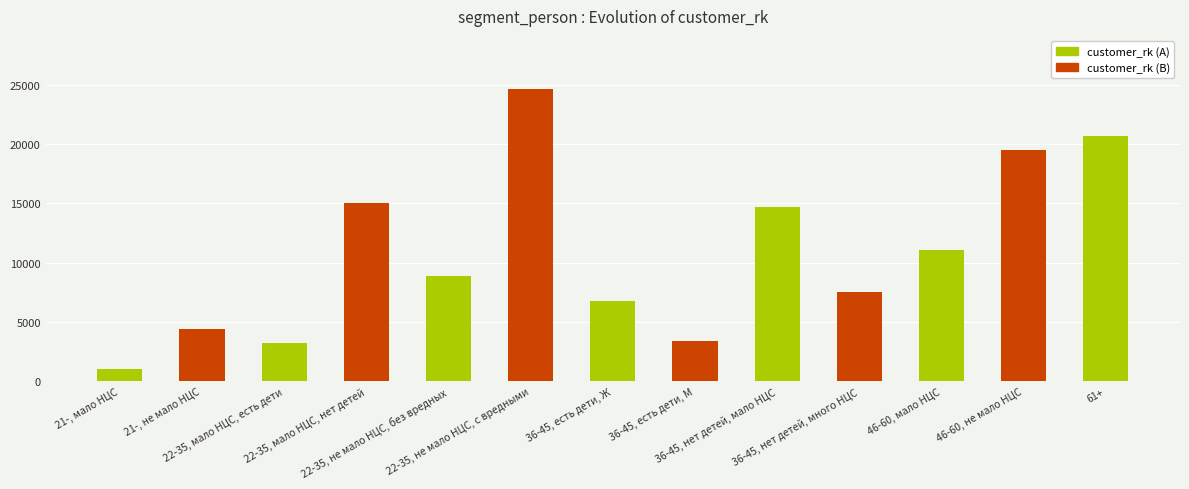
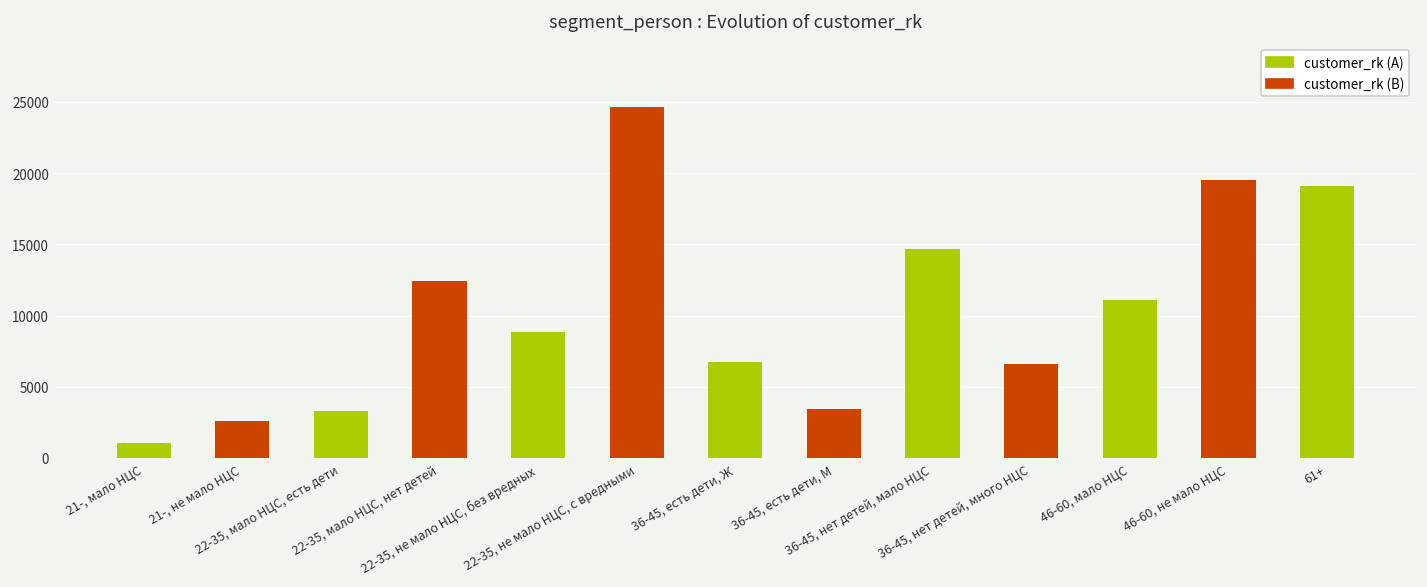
  {
    "customer_rk (A)": {
      "21-, мало НЦС": 1000,
      "22-35, мало НЦС, есть дети": 3300,
      "22-35, не мало НЦС, без вредных": 8900,
      "36-45, есть дети, Ж": 6800,
      "36-45, нет детей, мало НЦС": 14700,
      "46-60, мало НЦС": 11100,
-     "61+": 20700
+     "61+": 19100
    },
    "customer_rk (B)": {
-     "21-, не мало НЦС": 4400,
-     "22-35, мало НЦС, нет детей": 15100,
+     "21-, не мало НЦС": 2600,
+     "22-35, мало НЦС, нет детей": 12400,
      "22-35, не мало НЦС, с вредными": 24700,
      "36-45, есть дети, М": 3400,
-     "36-45, нет детей, много НЦС": 7600,
+     "36-45, нет детей, много НЦС": 6600,
      "46-60, не мало НЦС": 19500
    }
  }
